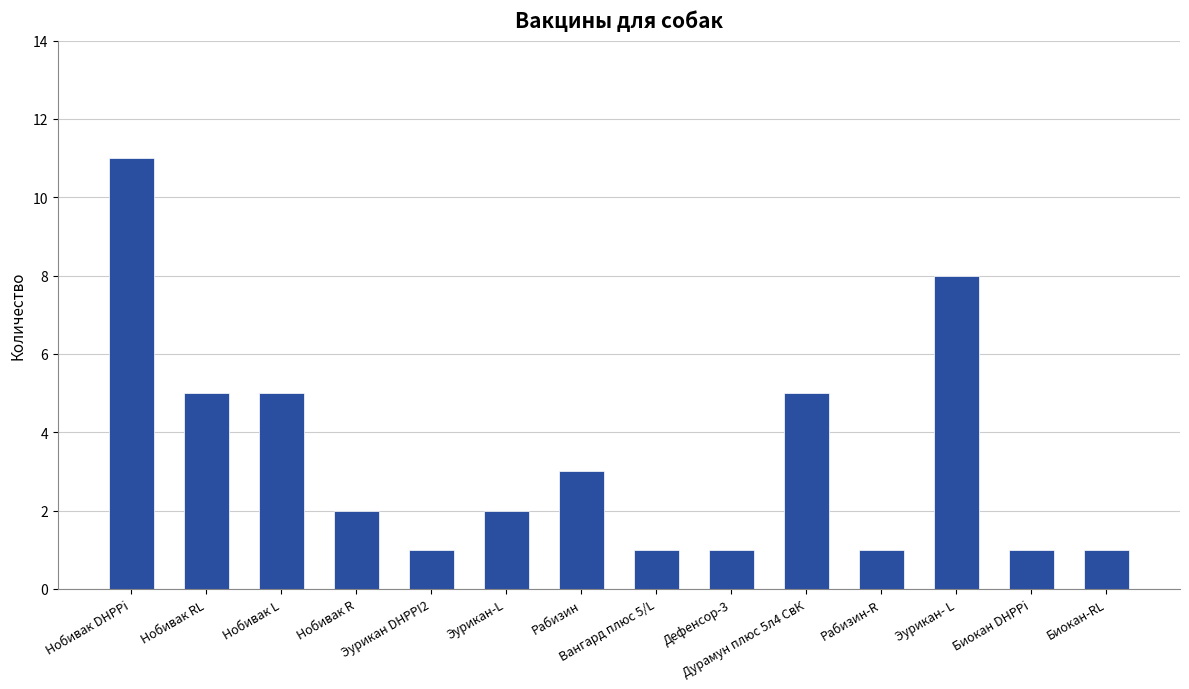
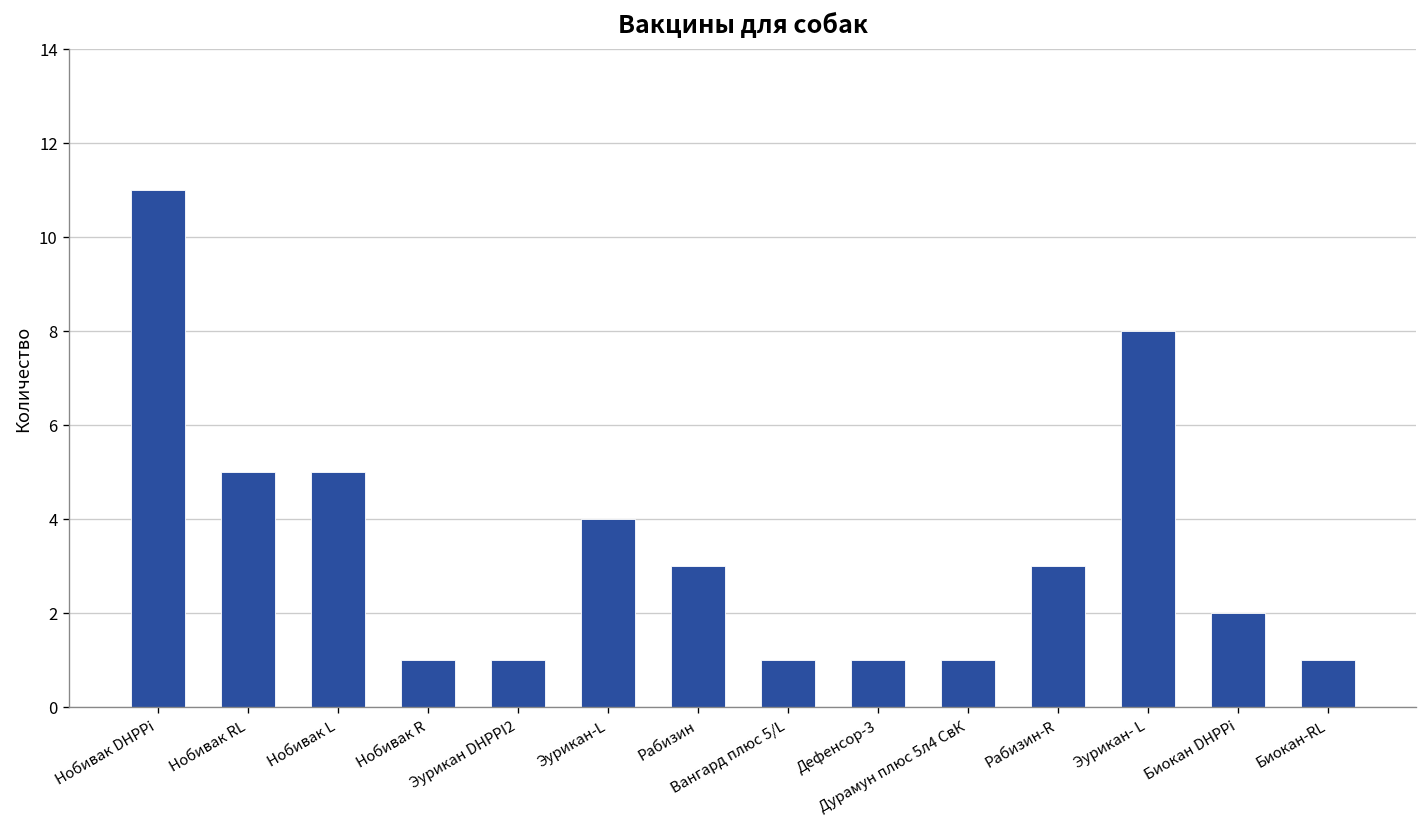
  {
    "Нобивак DHPPi": 11,
    "Нобивак RL": 5,
    "Нобивак L": 5,
-   "Нобивак R": 2,
+   "Нобивак R": 1,
    "Эурикан DHPPI2": 1,
-   "Эурикан-L": 2,
+   "Эурикан-L": 4,
    "Рабизин": 3,
    "Вангард плюс 5/L": 1,
    "Дефенсор-3": 1,
-   "Дурамун плюс 5л4 СвК": 5,
-   "Рабизин-R": 1,
+   "Дурамун плюс 5л4 СвК": 1,
+   "Рабизин-R": 3,
    "Эурикан- L": 8,
-   "Биокан DHPPi": 1,
+   "Биокан DHPPi": 2,
    "Биокан-RL": 1
  }
